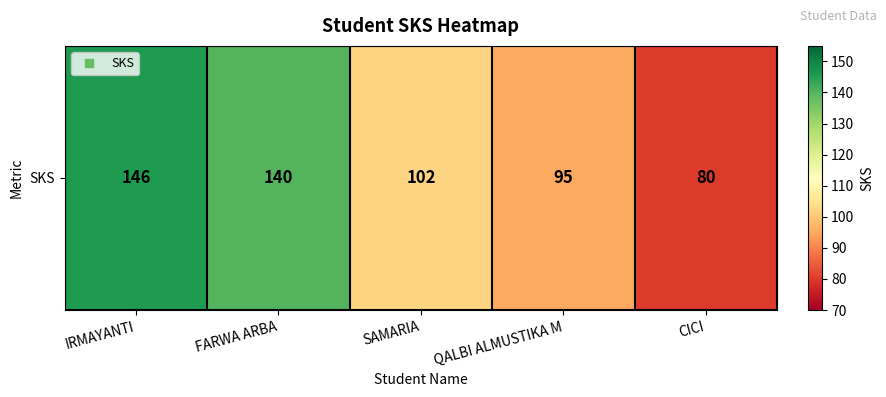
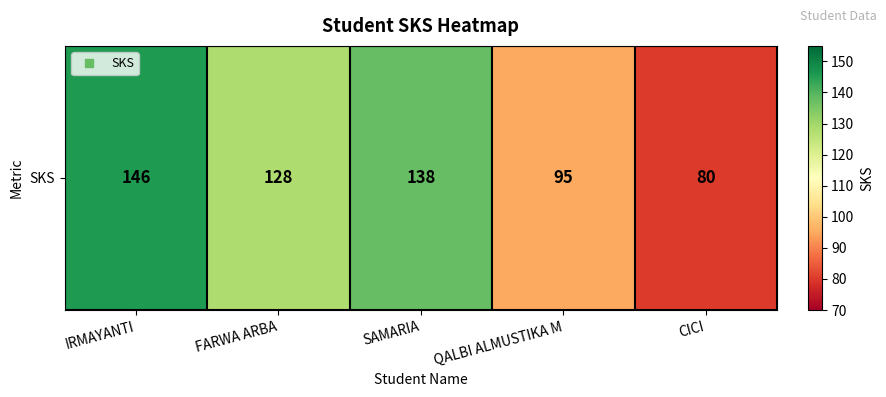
  {
    "SKS": {
      "IRMAYANTI": 146,
-     "FARWA ARBA": 140,
-     "SAMARIA": 102,
+     "FARWA ARBA": 128,
+     "SAMARIA": 138,
      "QALBI ALMUSTIKA M": 95,
      "CICI": 80
    }
  }
